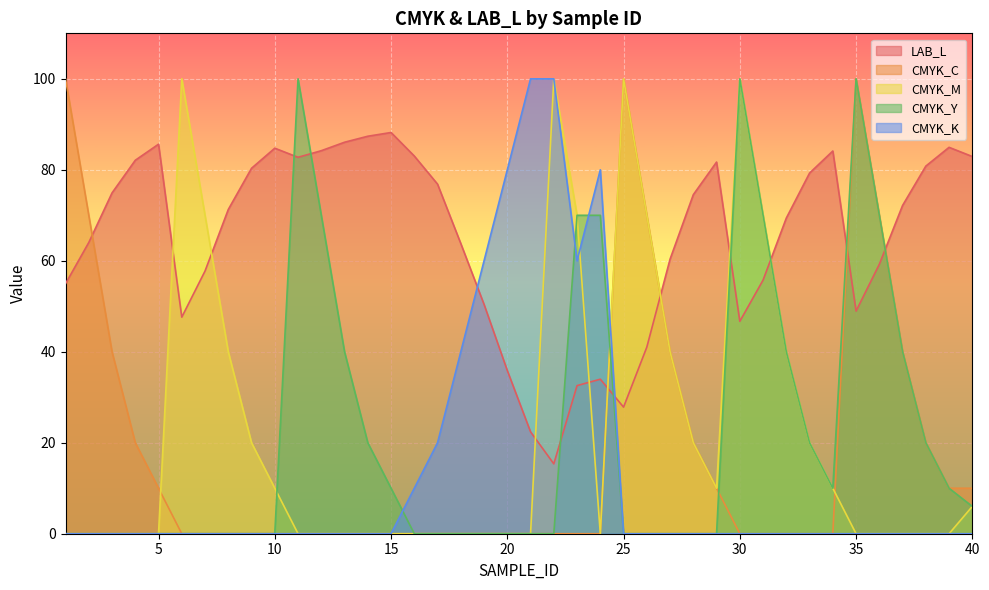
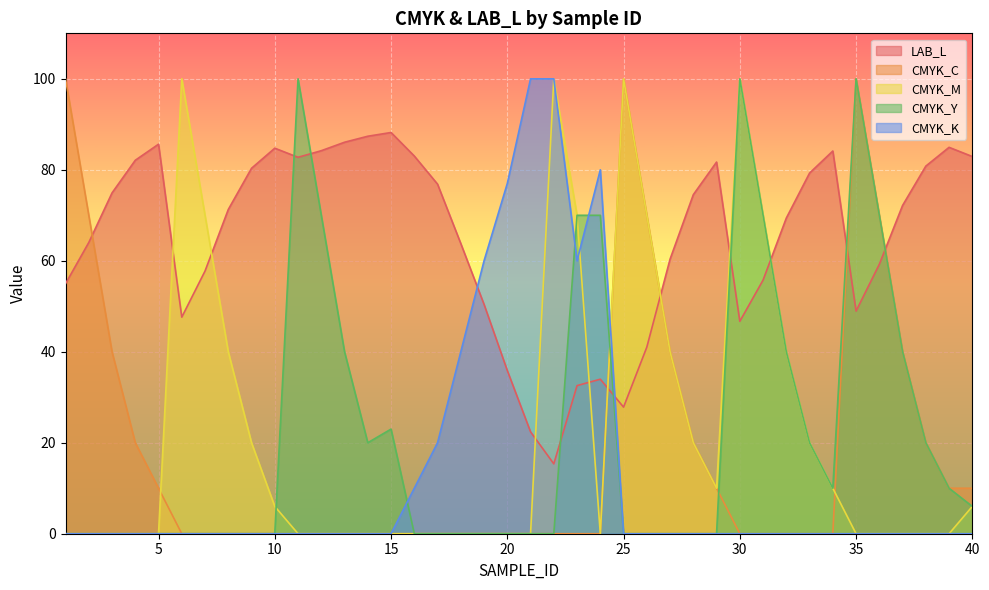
  {
    "CMYK_M": {
-     "10": 10
+     "10": 6
    },
    "CMYK_Y": {
-     "15": 10
+     "15": 23
    },
    "CMYK_K": {
-     "20": 80,
+     "20": 77,
      "40": 0
    }
  }
